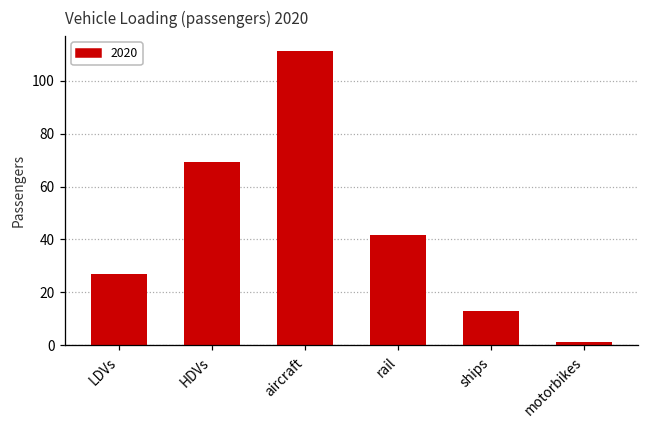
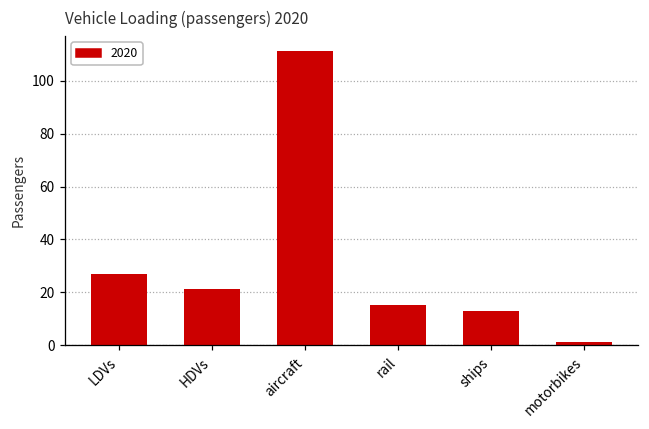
  {
    "LDVs": 27,
-   "HDVs": 69,
+   "HDVs": 21,
    "aircraft": 111,
-   "rail": 42,
+   "rail": 15,
    "ships": 13,
    "motorbikes": 1
  }
